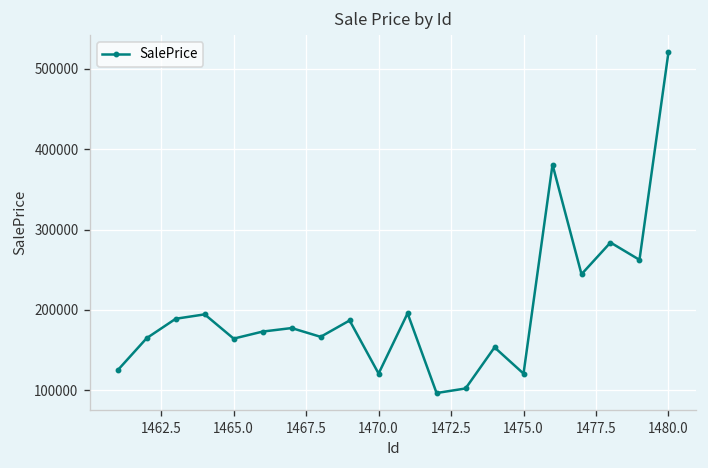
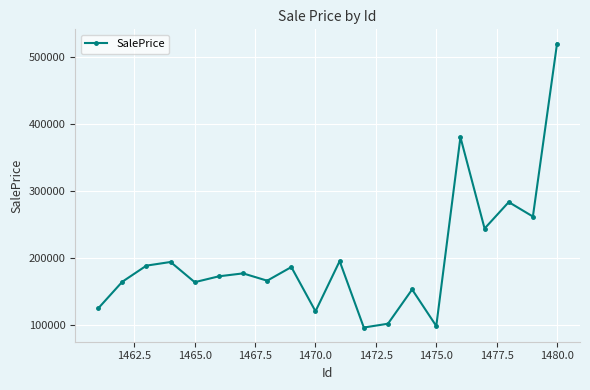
  {
    "1465.0": 160000,
    "1470.0": 120000,
-   "1475.0": 120000,
+   "1475.0": 100000,
    "1480.0": 520000
  }
